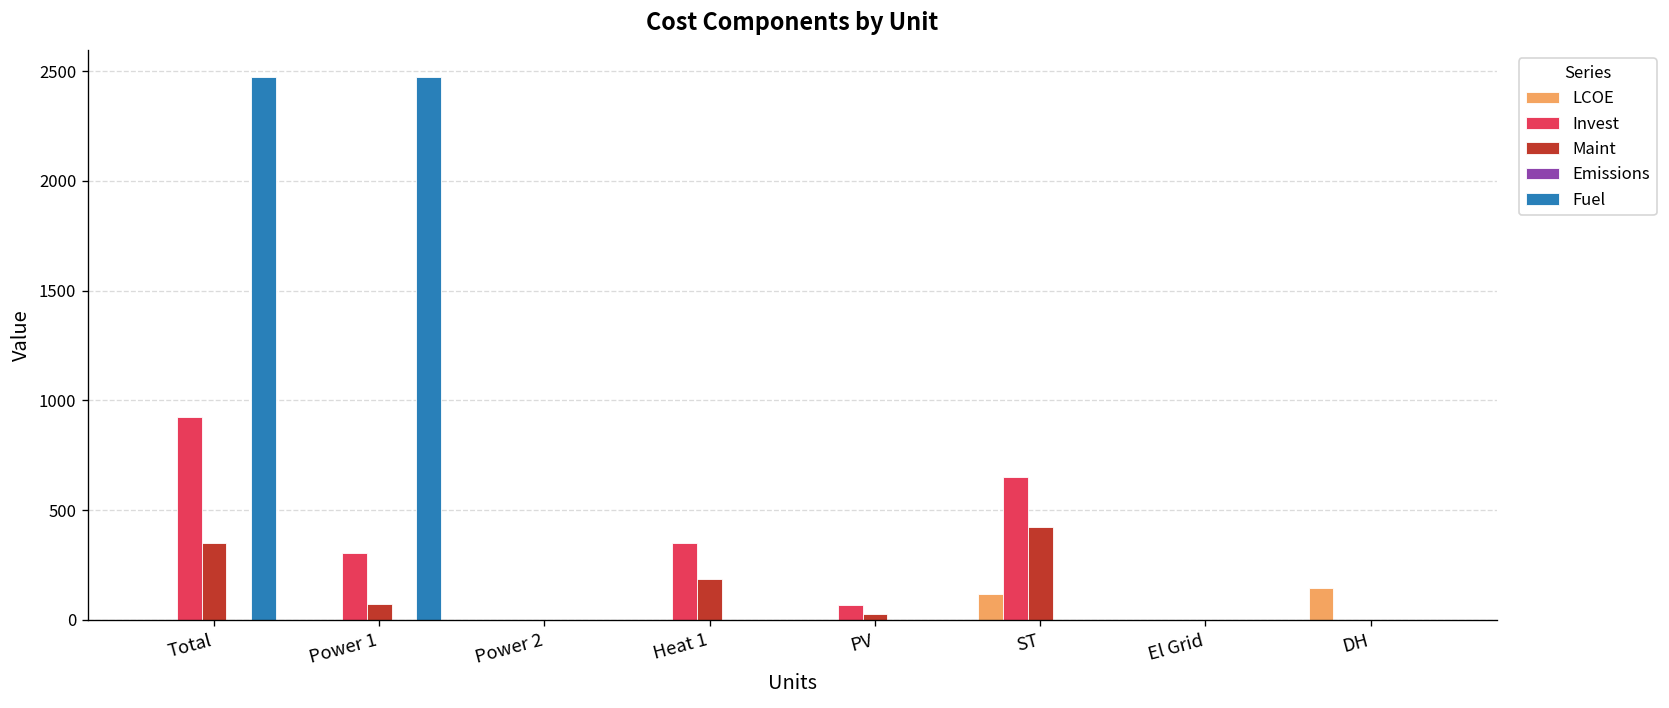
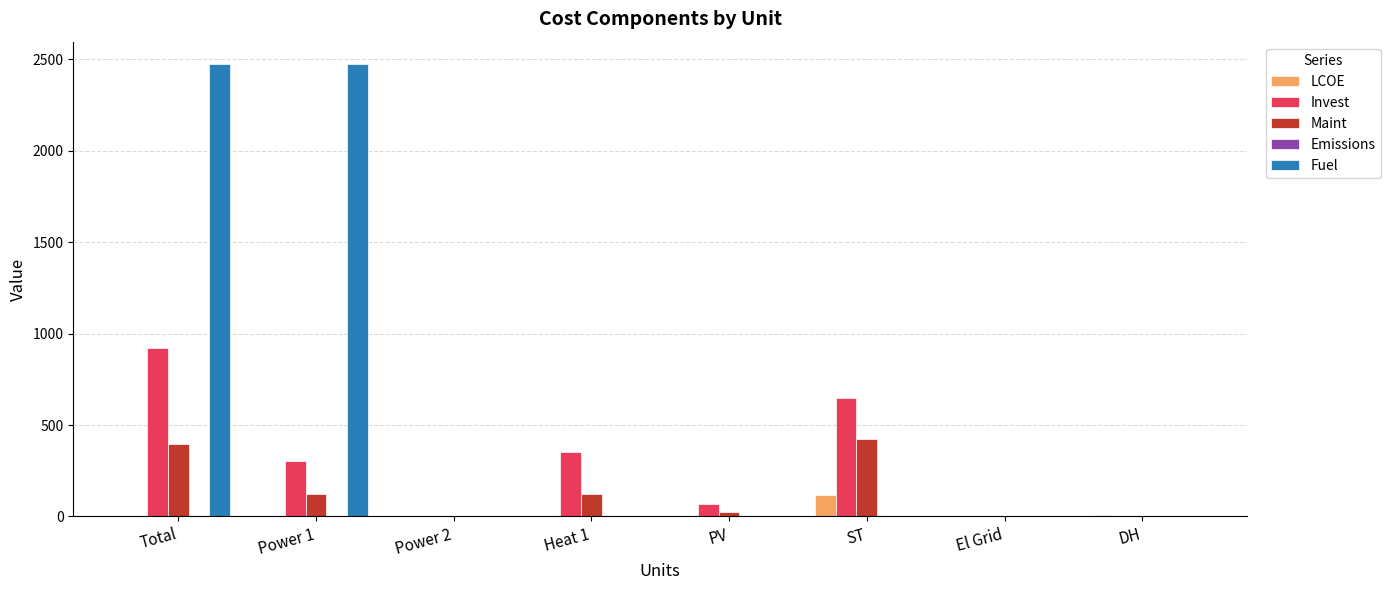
  {
    "LCOE": {
      "Total": 0,
      "Power 2": 0,
      "Heat 1": 0,
      "ST": 120,
-     "DH": 140
+     "DH": 10
    },
    "Invest": {
      "Total": 920,
      "Power 1": 300,
      "Power 2": 0,
      "Heat 1": 350,
      "PV": 70,
      "ST": 650,
      "El Grid": 0,
      "DH": 0
    },
    "Maint": {
-     "Total": 350,
-     "Power 1": 70,
+     "Total": 400,
+     "Power 1": 120,
      "Power 2": 0,
-     "Heat 1": 190,
+     "Heat 1": 120,
      "PV": 30,
      "ST": 420,
      "El Grid": 0,
      "DH": 0
    },
    "Emissions": {
      "Total": 0,
      "Power 1": 0,
      "Power 2": 0,
      "Heat 1": 0,
      "PV": 0,
      "ST": 0,
      "El Grid": 0,
      "DH": 0
    },
    "Fuel": {
      "Total": 2470,
      "Power 1": 2470,
      "Power 2": 0,
      "Heat 1": 0,
      "PV": 0,
      "ST": 0,
      "El Grid": 0,
      "DH": 0
    }
  }
